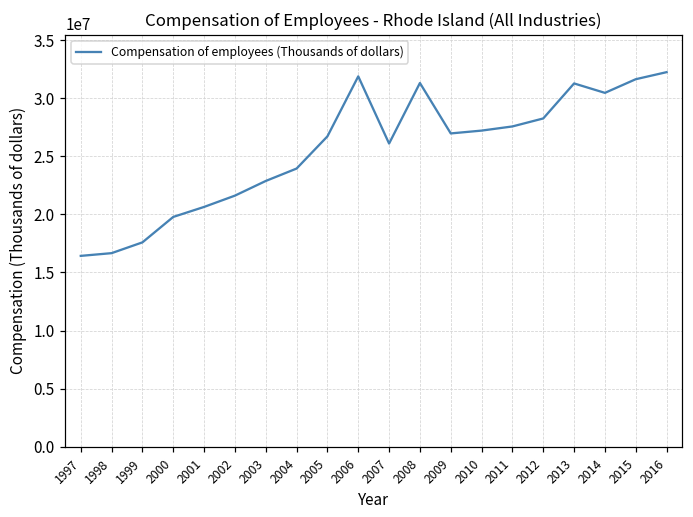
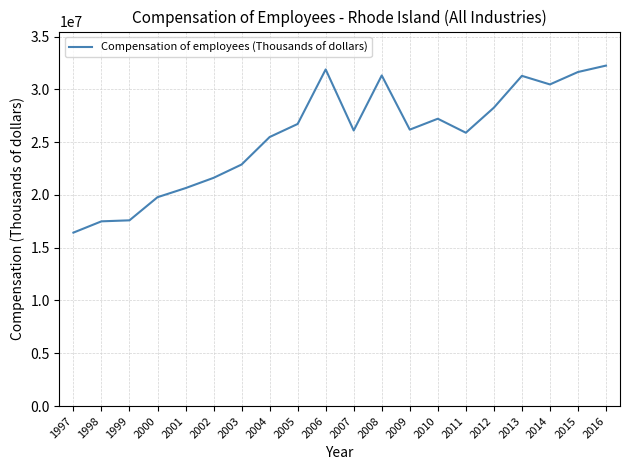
  {
    "1997": 16400000,
-   "1998": 16700000,
+   "1998": 17500000,
    "1999": 17600000,
    "2000": 19800000,
    "2001": 20600000,
    "2002": 21600000,
    "2003": 22900000,
-   "2004": 23900000,
+   "2004": 25500000,
    "2005": 26700000,
    "2006": 31900000,
    "2007": 26100000,
    "2008": 31300000,
-   "2009": 27000000,
+   "2009": 26200000,
    "2010": 27200000,
-   "2011": 27600000,
+   "2011": 25900000,
    "2012": 28300000,
    "2013": 31300000,
    "2014": 30500000,
    "2015": 31600000,
    "2016": 32200000
  }
